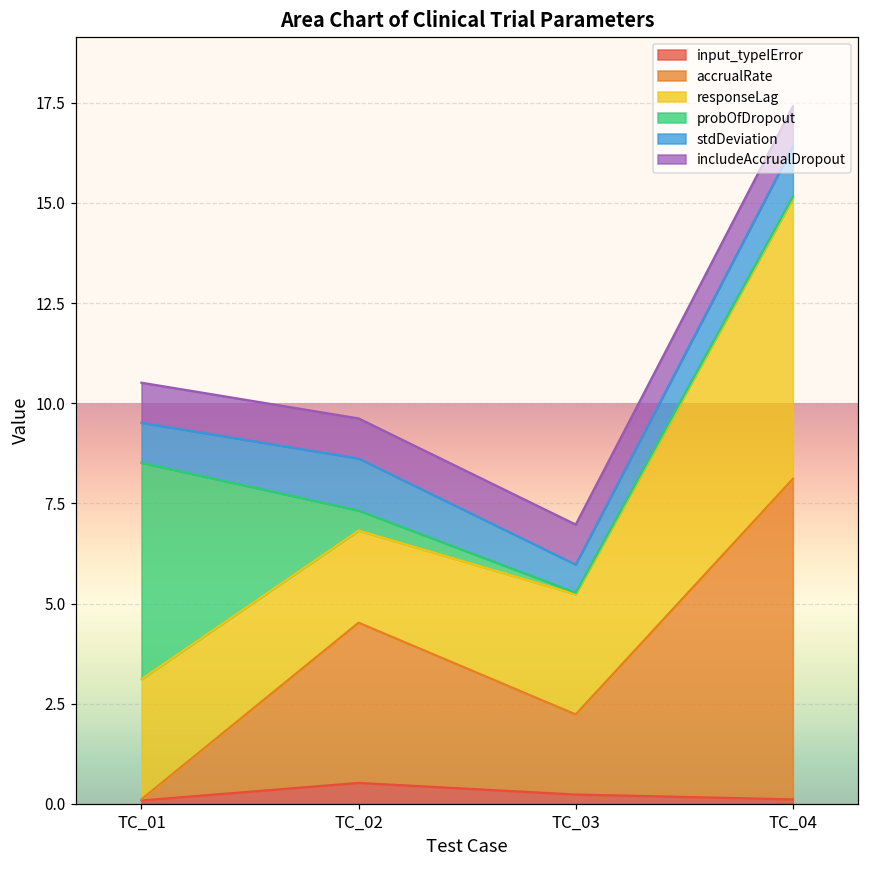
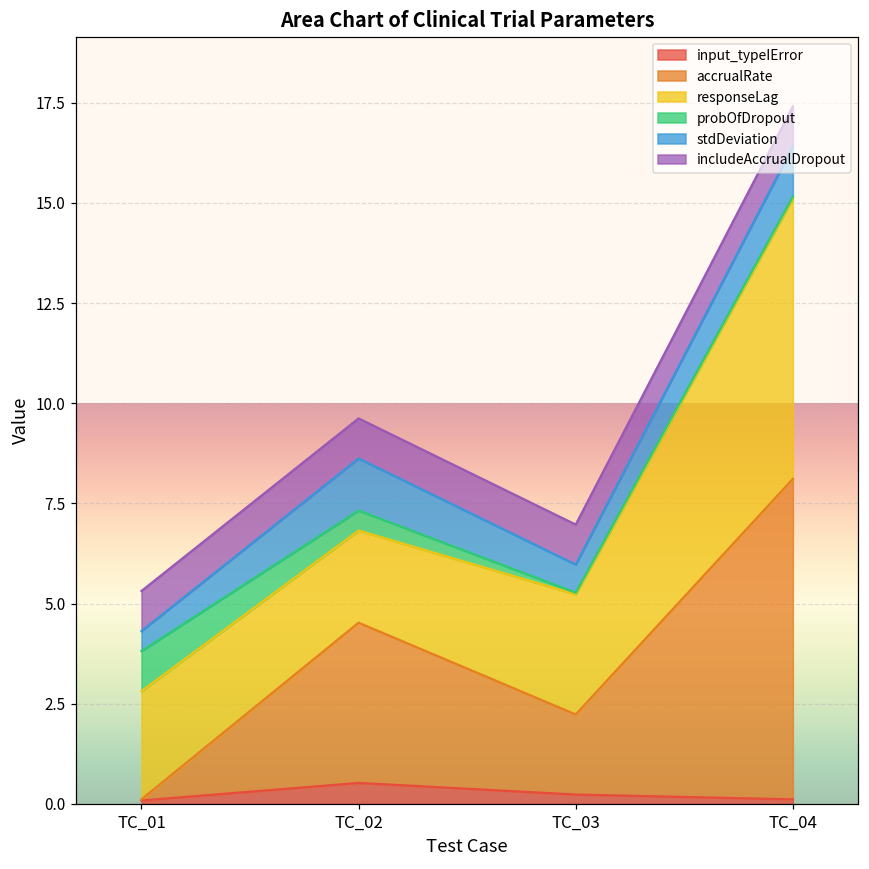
  {
    "responseLag": {
-     "TC_01": 3.0,
+     "TC_01": 2.7,
      "TC_02": 2.3
    },
    "probOfDropout": {
-     "TC_01": 5.4,
+     "TC_01": 1.0,
      "TC_02": 0.5
    },
    "stdDeviation": {
-     "TC_01": 1.0,
+     "TC_01": 0.5,
      "TC_02": 1.3,
      "TC_03": 0.7
    },
    "includeAccrualDropout": {
      "TC_01": 1.0,
      "TC_02": 1.0,
      "TC_03": 1.0
    }
  }
